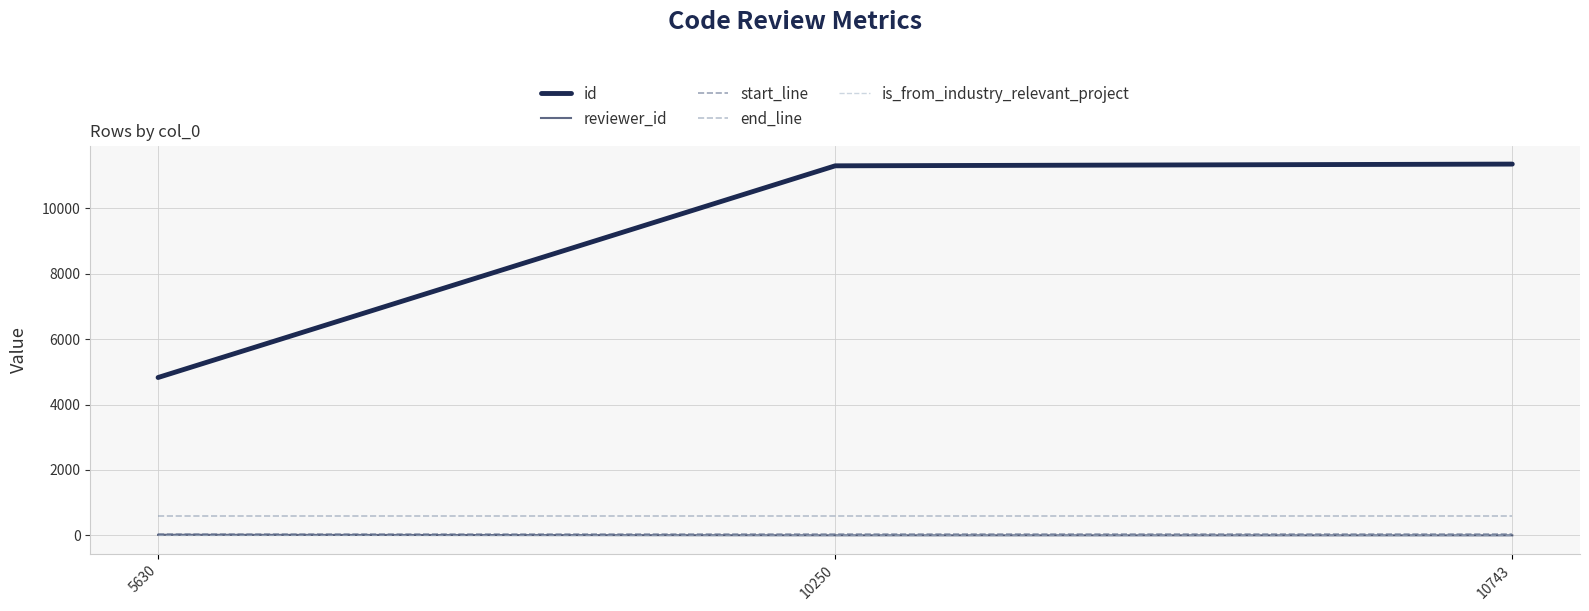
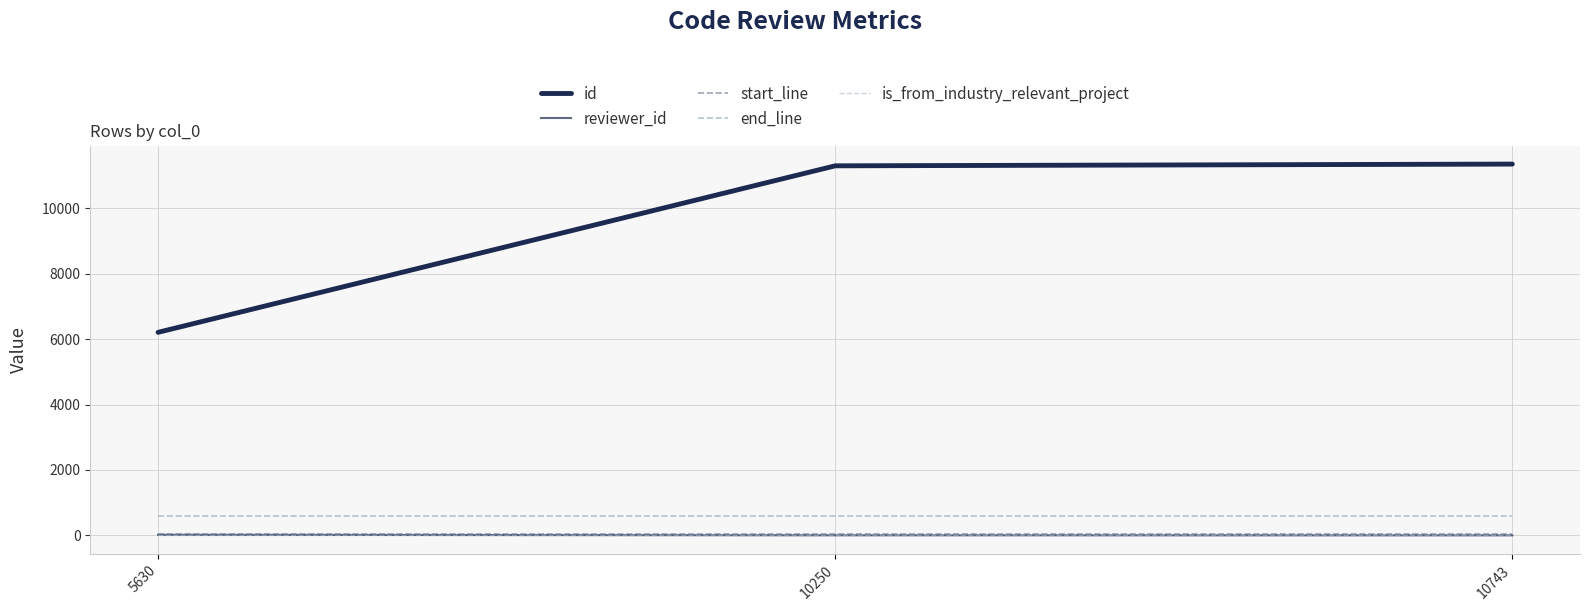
  {
    "id": {
-     "5630": 4800,
+     "5630": 6200,
      "10250": 11300,
      "10743": 11300
    }
  }
